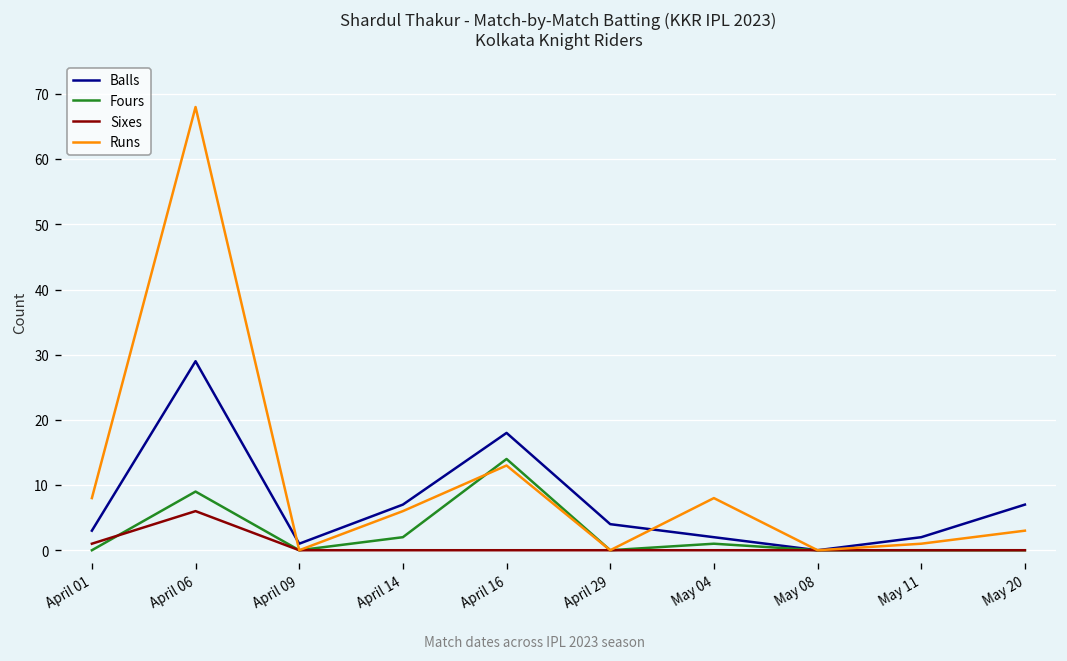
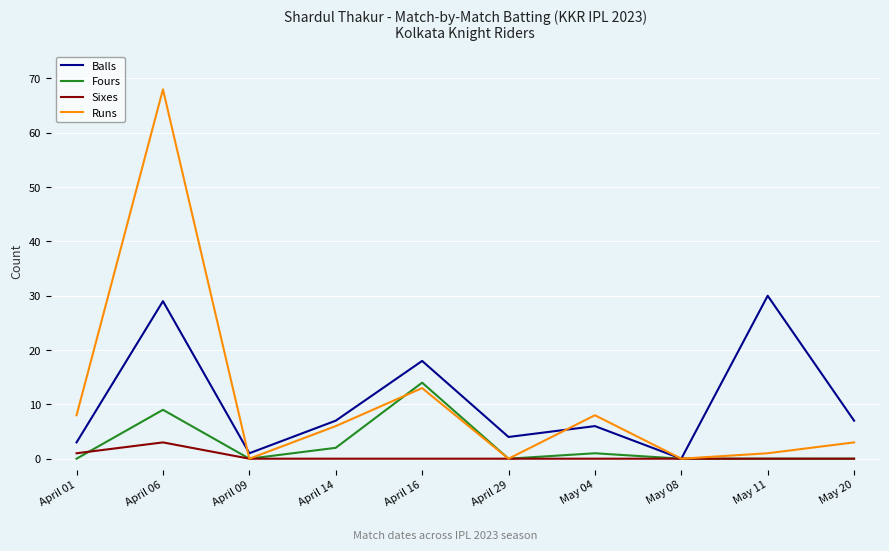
  {
    "Balls": {
      "April 01": 3,
      "April 06": 29,
      "April 09": 1,
      "April 14": 7,
      "April 16": 18,
      "April 29": 4,
-     "May 04": 2,
-     "May 11": 2,
+     "May 04": 6,
+     "May 11": 30,
      "May 20": 7
    },
    "Fours": {
      "April 01": 0,
      "April 06": 9,
      "April 14": 2,
      "April 16": 14,
      "May 04": 1
    },
    "Sixes": {
      "April 01": 1,
-     "April 06": 6,
+     "April 06": 3,
      "April 14": 0,
      "April 16": 0,
      "May 04": 0
    },
    "Runs": {
      "April 01": 8,
      "April 06": 68,
      "April 14": 6,
      "April 16": 13,
      "May 04": 8,
      "May 11": 1,
      "May 20": 3
    }
  }
